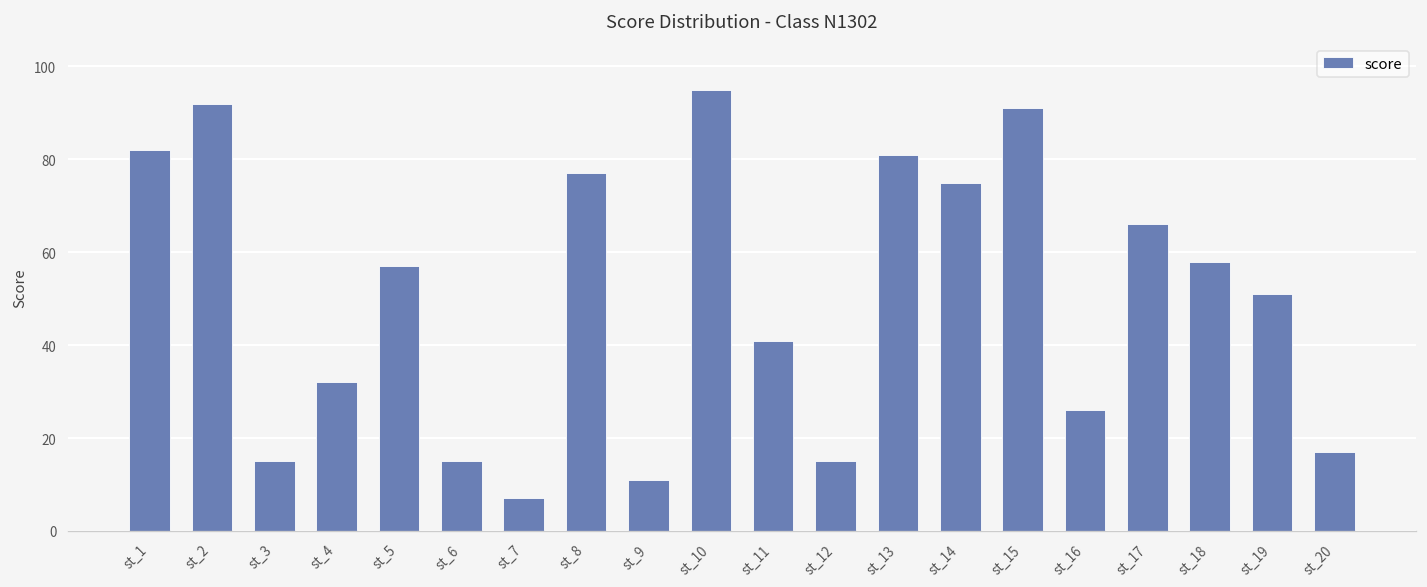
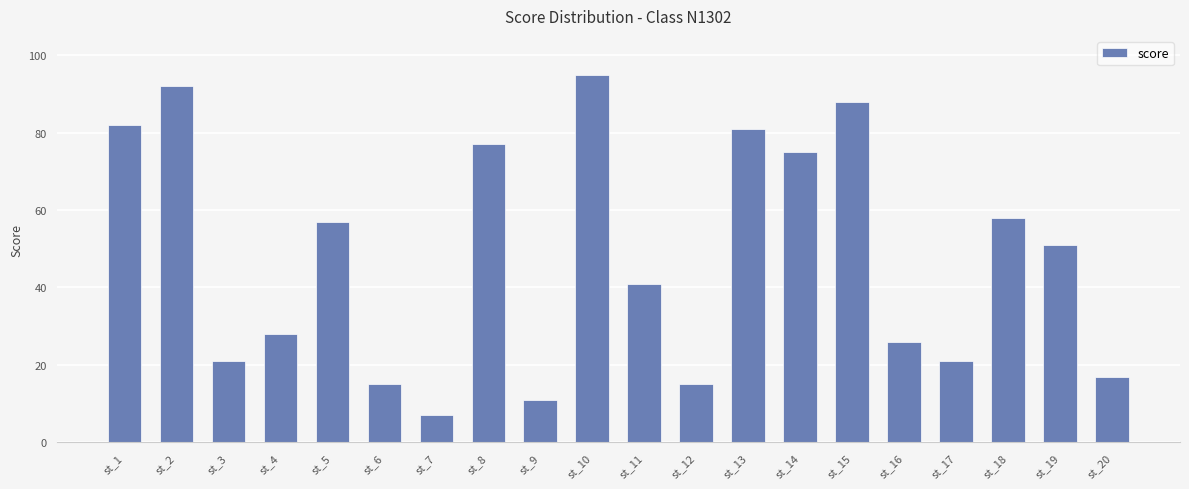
  {
    "st_1": 82,
    "st_2": 92,
-   "st_3": 15,
-   "st_4": 32,
+   "st_3": 21,
+   "st_4": 28,
    "st_5": 57,
    "st_6": 15,
    "st_7": 7,
    "st_8": 77,
    "st_9": 11,
    "st_10": 95,
    "st_11": 41,
    "st_12": 15,
    "st_13": 81,
    "st_14": 75,
-   "st_15": 91,
+   "st_15": 88,
    "st_16": 26,
-   "st_17": 66,
+   "st_17": 21,
    "st_18": 58,
    "st_19": 51,
    "st_20": 17
  }
